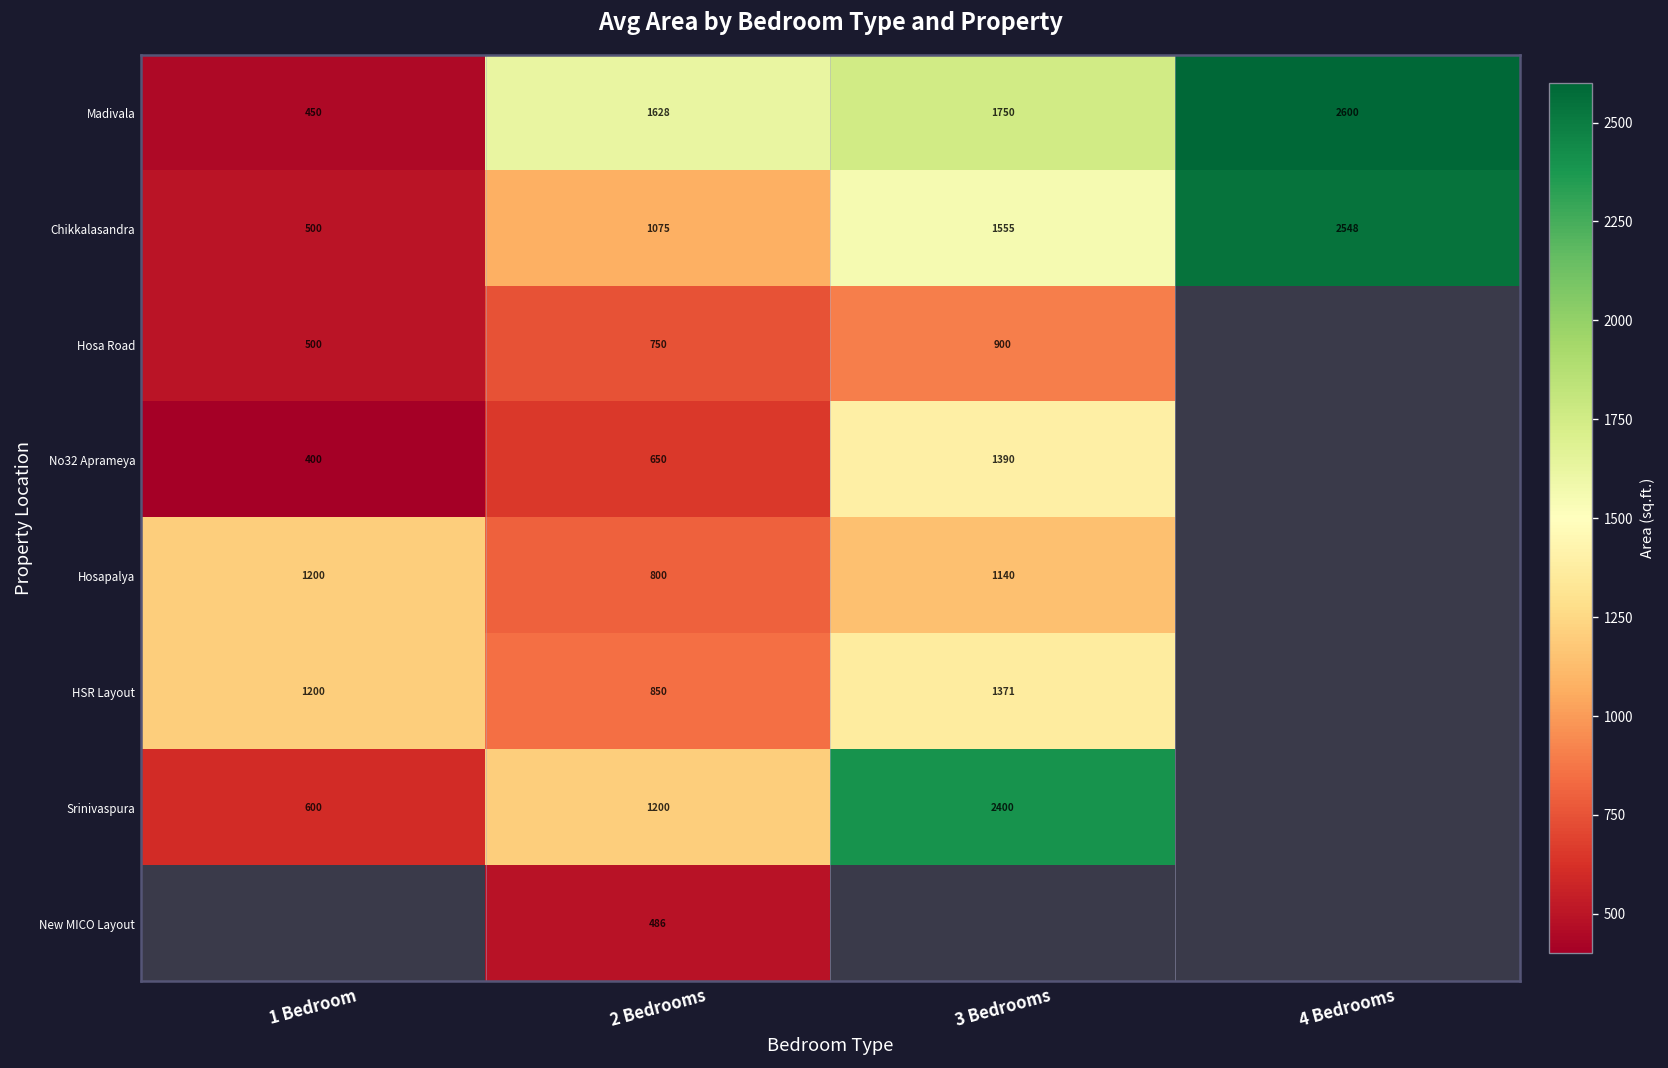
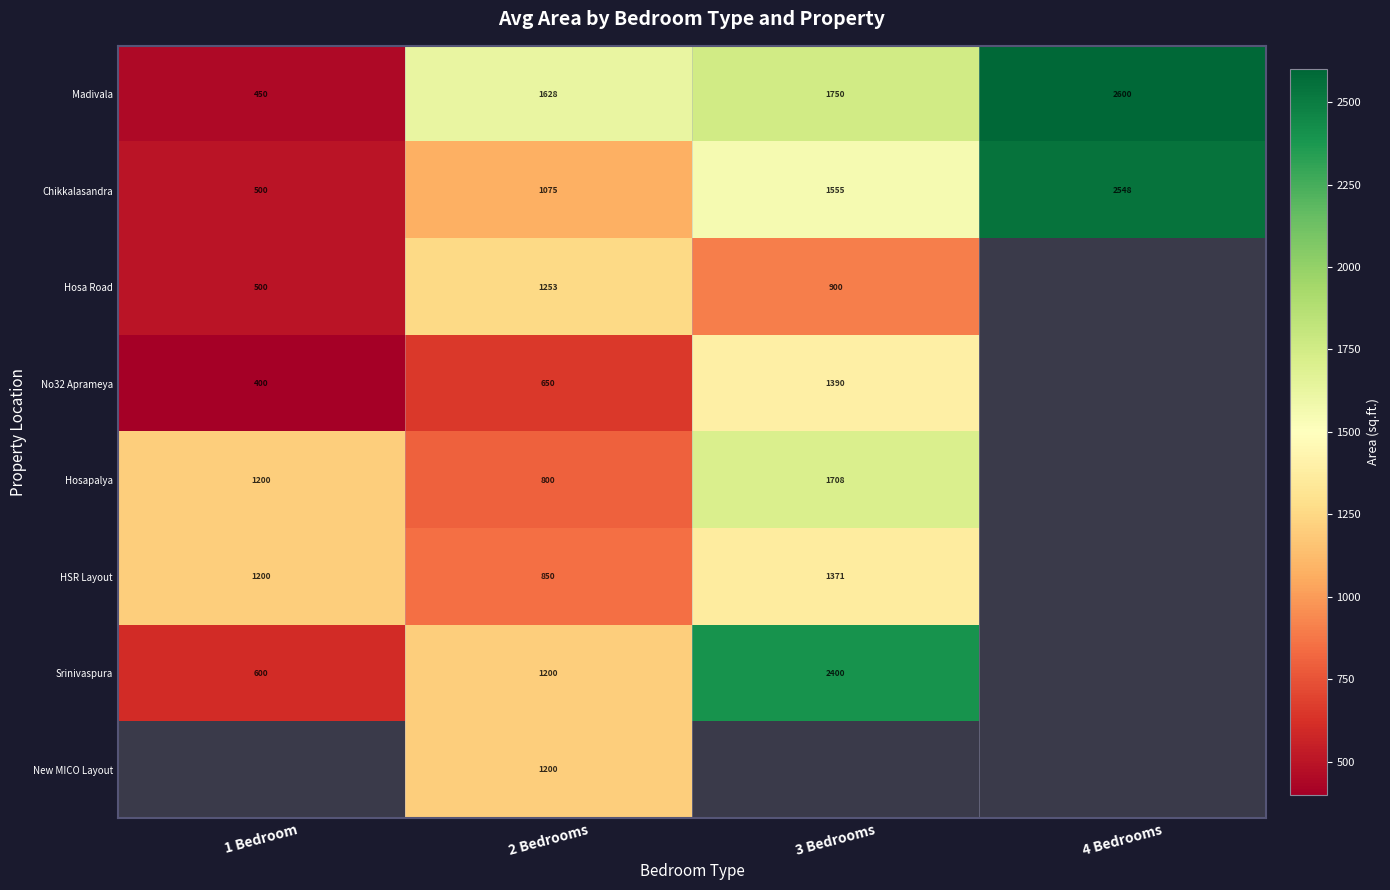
  {
    "Madivala": {
      "1 Bedroom": 450,
      "2 Bedrooms": 1628,
      "3 Bedrooms": 1750,
      "4 Bedrooms": 2600
    },
    "Chikkalasandra": {
      "1 Bedroom": 500,
      "2 Bedrooms": 1075,
      "3 Bedrooms": 1555,
      "4 Bedrooms": 2548
    },
    "Hosa Road": {
      "1 Bedroom": 500,
-     "2 Bedrooms": 750,
+     "2 Bedrooms": 1253,
      "3 Bedrooms": 900
    },
    "No32 Aprameya": {
      "1 Bedroom": 400,
      "2 Bedrooms": 650,
      "3 Bedrooms": 1390
    },
    "Hosapalya": {
      "1 Bedroom": 1200,
      "2 Bedrooms": 800,
-     "3 Bedrooms": 1140
+     "3 Bedrooms": 1708
    },
    "HSR Layout": {
      "1 Bedroom": 1200,
      "2 Bedrooms": 850,
      "3 Bedrooms": 1371
    },
    "Srinivaspura": {
      "1 Bedroom": 600,
      "2 Bedrooms": 1200,
      "3 Bedrooms": 2400
    },
    "New MICO Layout": {
-     "2 Bedrooms": 486
+     "2 Bedrooms": 1200
    }
  }
